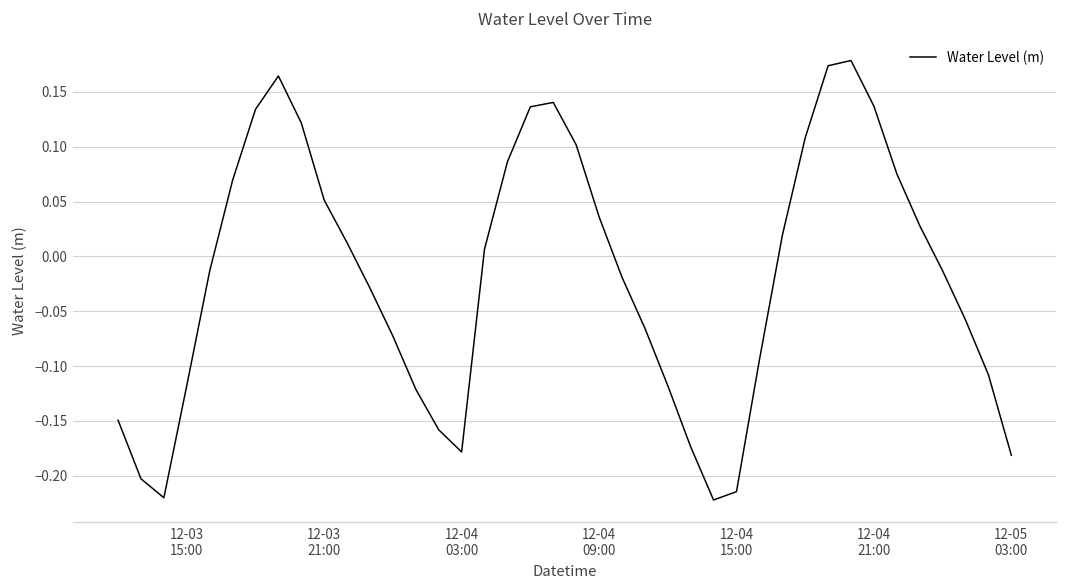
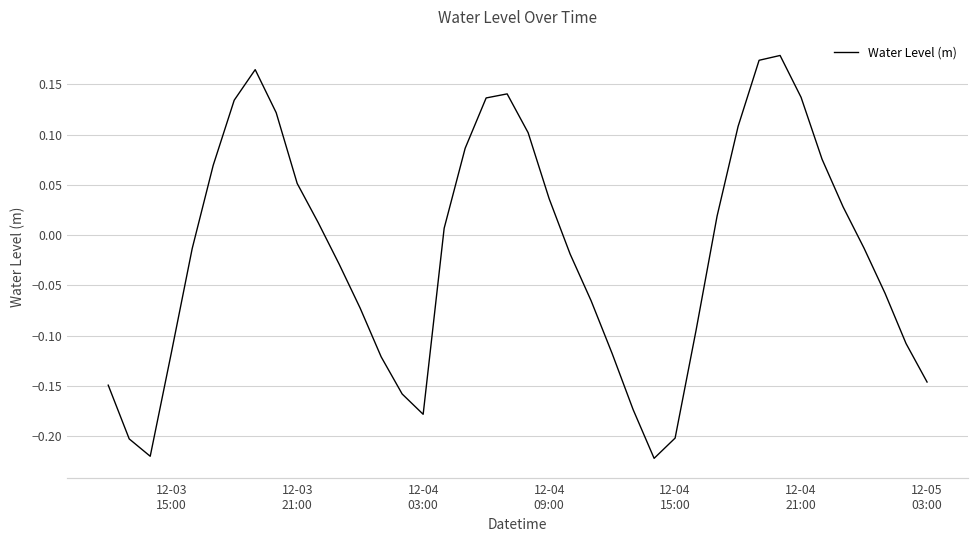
  {
    "12-03 15:00": -0.12,
    "12-03 21:00": 0.05,
    "12-04 03:00": -0.18,
    "12-04 09:00": 0.04,
-   "12-04 15:00": -0.21,
+   "12-04 15:00": -0.20,
    "12-04 21:00": 0.14,
-   "12-05 03:00": -0.18
+   "12-05 03:00": -0.15
  }
